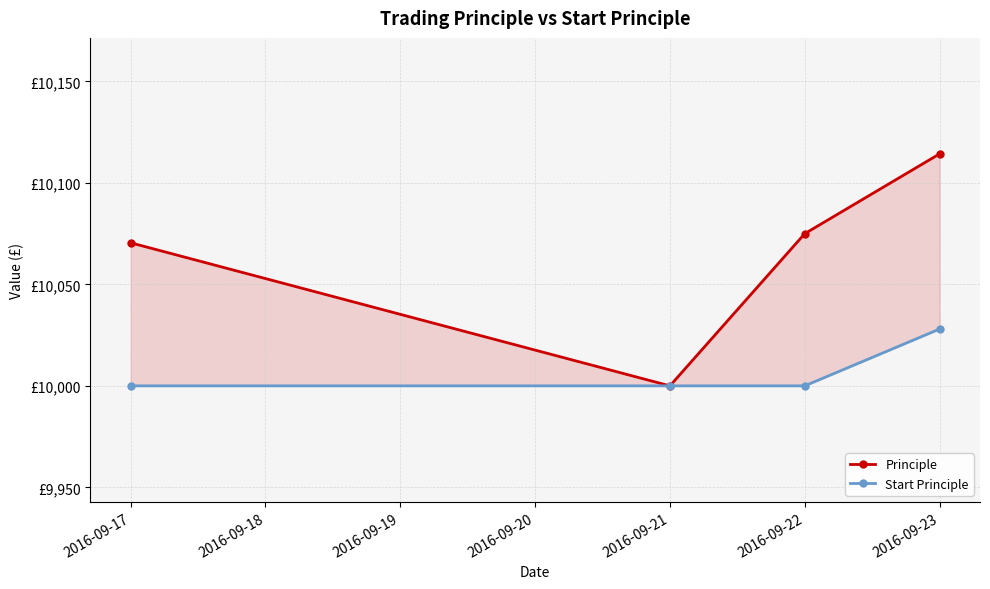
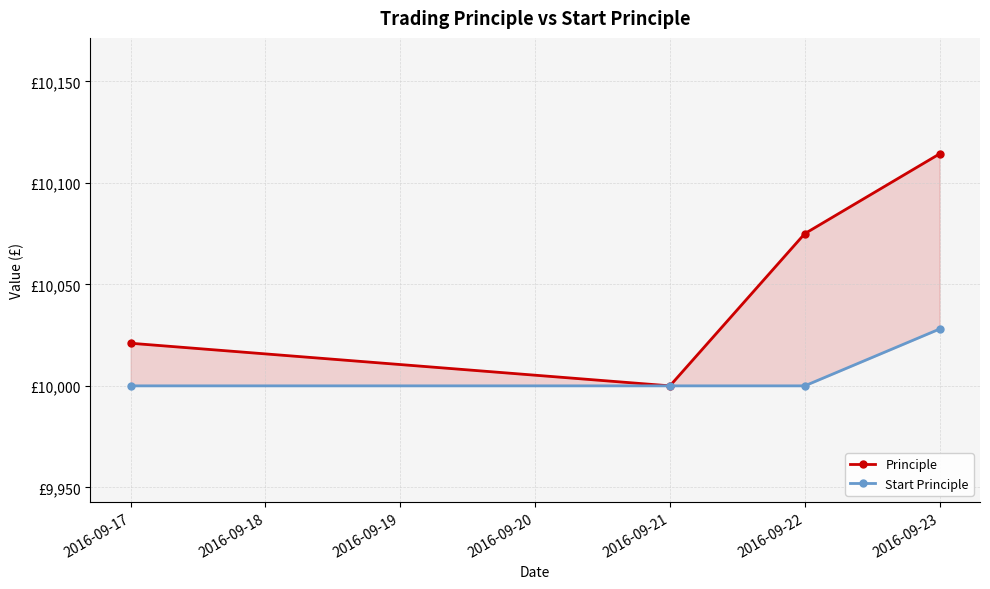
  {
    "Principle": {
-     "2016-09-17": "£10,071",
+     "2016-09-17": "£10,021",
      "2016-09-22": "£10,075",
      "2016-09-23": "£10,114"
    },
    "Start Principle": {
      "2016-09-17": "£10,000",
      "2016-09-22": "£10,000",
      "2016-09-23": "£10,028"
    }
  }
